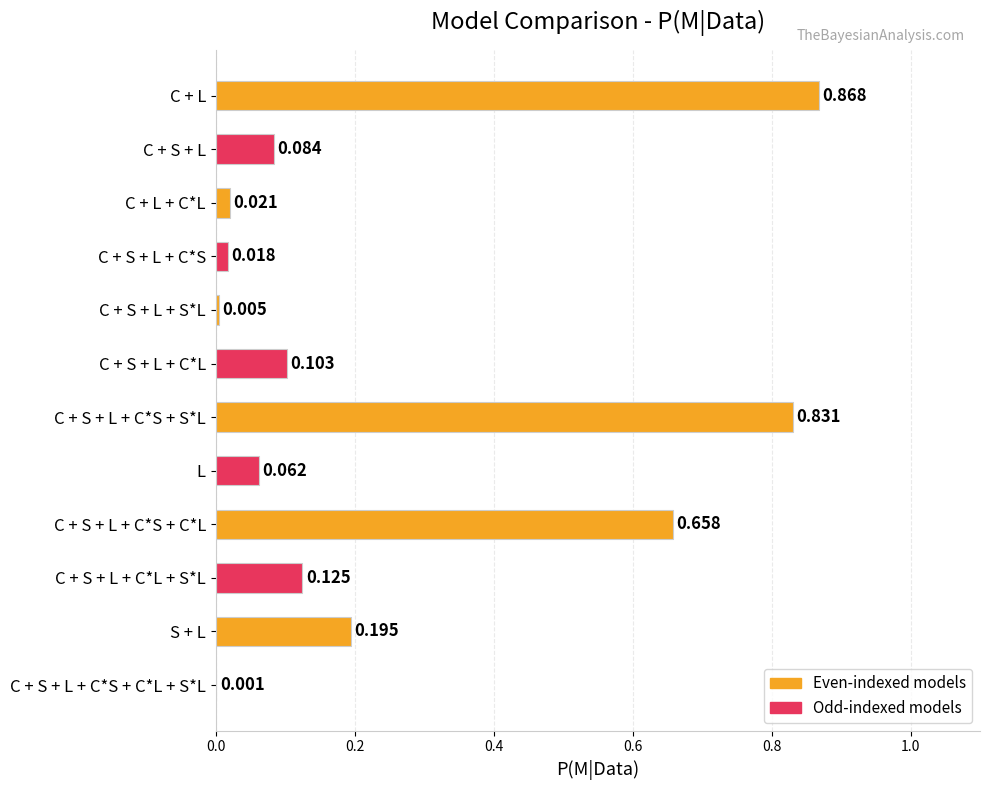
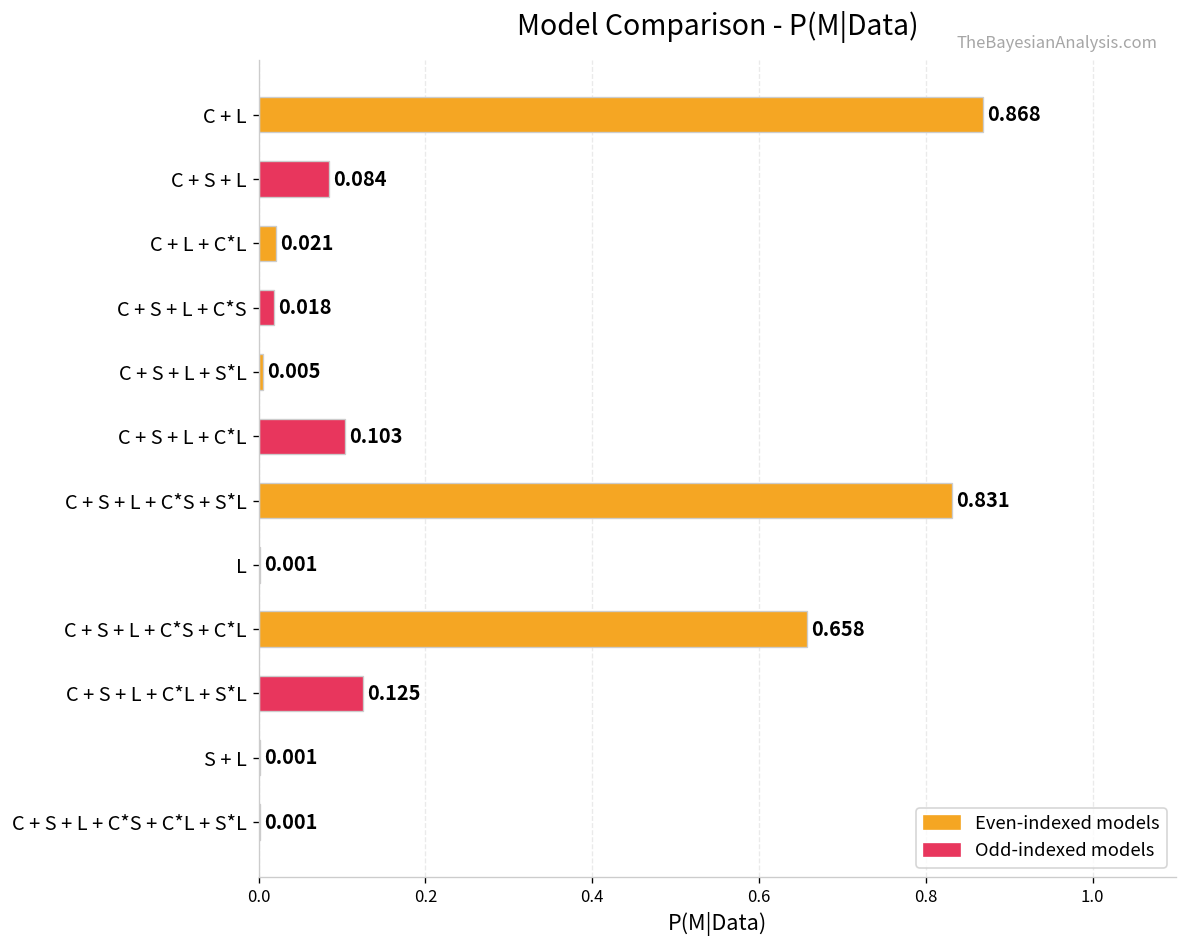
  {
    "C + L": 0.868,
    "C + S + L": 0.084,
    "C + L + C*L": 0.021,
    "C + S + L + C*S": 0.018,
    "C + S + L + S*L": 0.005,
    "C + S + L + C*L": 0.103,
    "C + S + L + C*S + S*L": 0.831,
-   "L": 0.062,
+   "L": 0.001,
    "C + S + L + C*S + C*L": 0.658,
    "C + S + L + C*L + S*L": 0.125,
-   "S + L": 0.195,
+   "S + L": 0.001,
    "C + S + L + C*S + C*L + S*L": 0.001
  }
